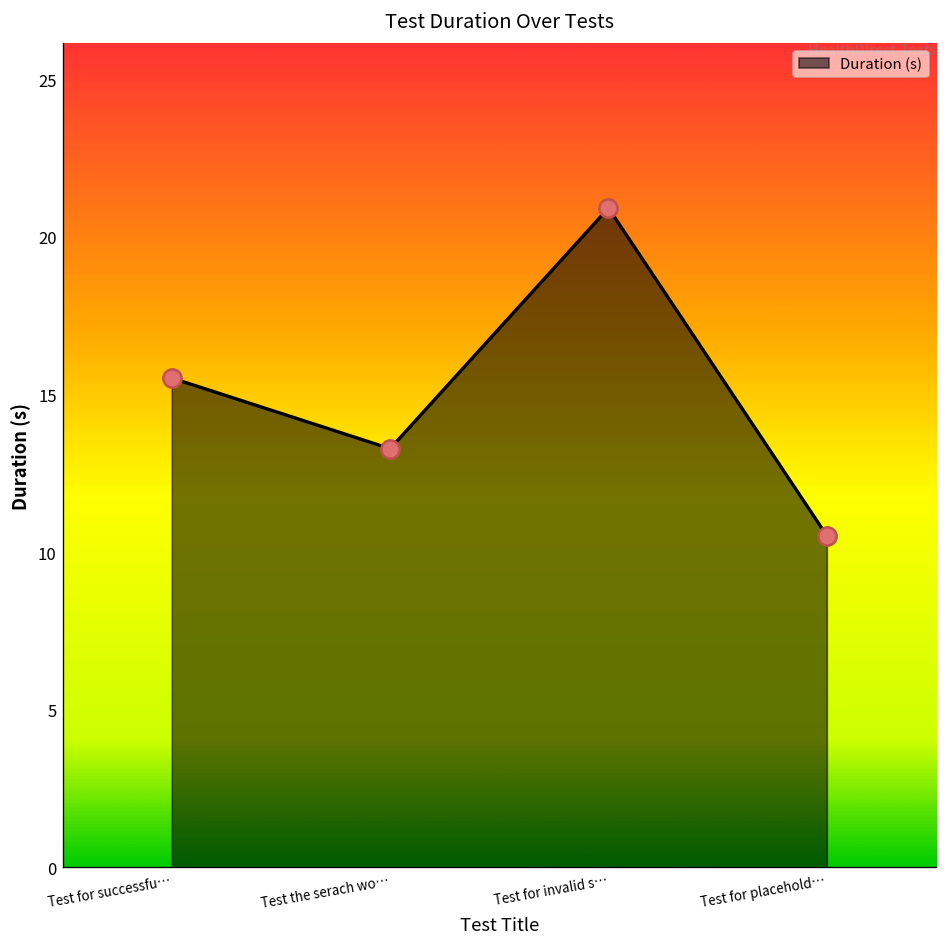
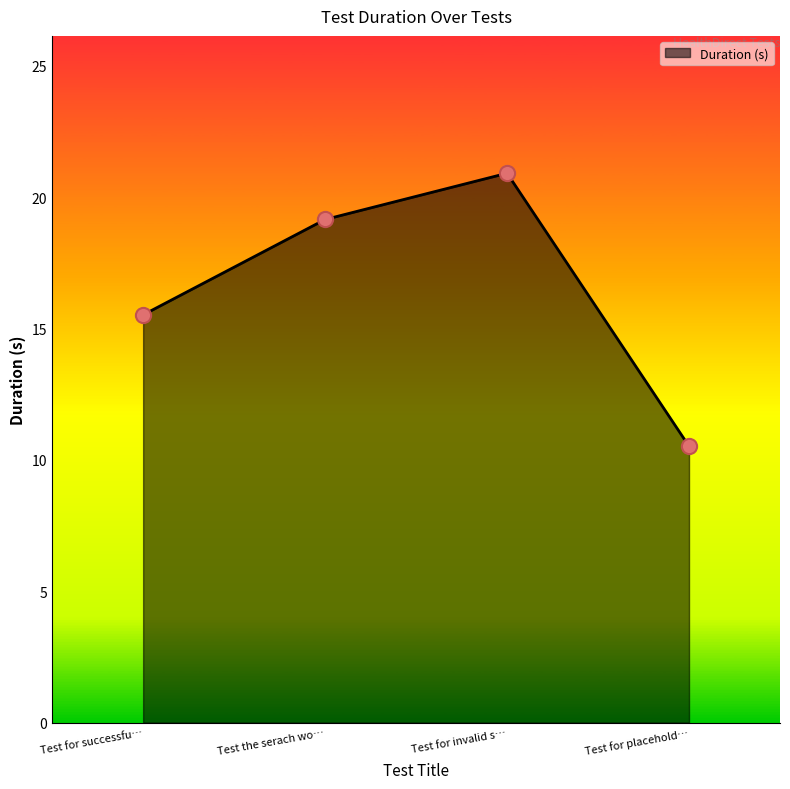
  {
    "Test for successfu…": 15.5,
-   "Test the serach wo…": 13.3,
+   "Test the serach wo…": 19.2,
    "Test for invalid s…": 20.9,
    "Test for placehold…": 10.5
  }
